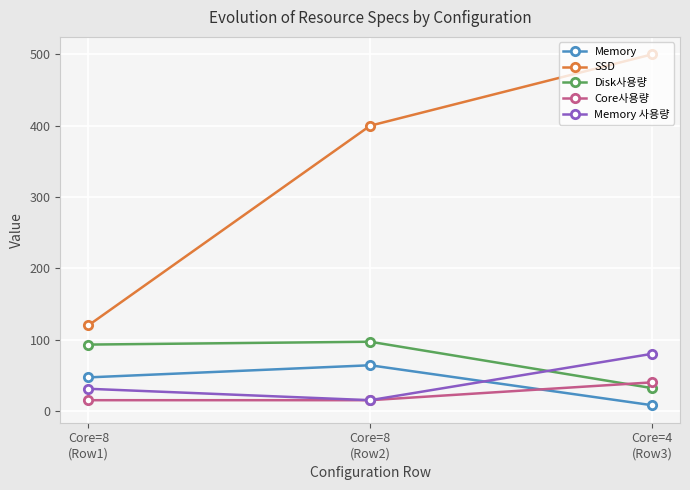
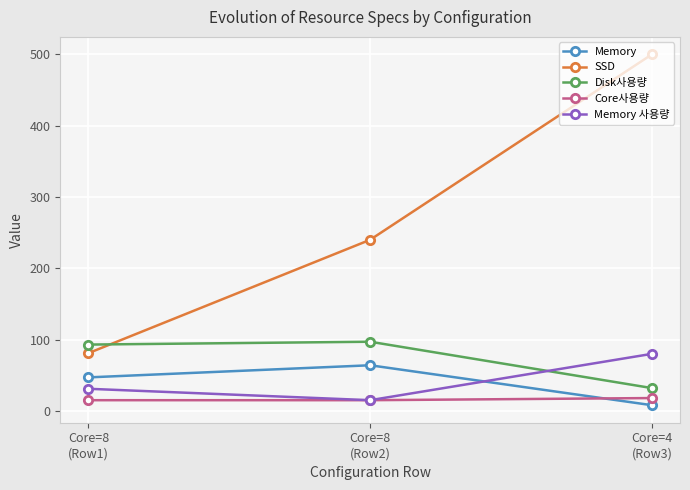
  {
    "Memory": {
      "Core=8 (Row1)": 50,
      "Core=8 (Row2)": 60,
      "Core=4 (Row3)": 10
    },
    "SSD": {
-     "Core=8 (Row1)": 120,
-     "Core=8 (Row2)": 400
+     "Core=8 (Row1)": 80,
+     "Core=8 (Row2)": 240
    },
    "Disk사용량": {
      "Core=8 (Row1)": 90,
      "Core=8 (Row2)": 100,
      "Core=4 (Row3)": 30
    },
    "Core사용량": {
      "Core=8 (Row1)": 20,
-     "Core=4 (Row3)": 40
+     "Core=4 (Row3)": 20
    },
    "Memory 사용량": {
      "Core=8 (Row1)": 30,
      "Core=4 (Row3)": 80
    }
  }
